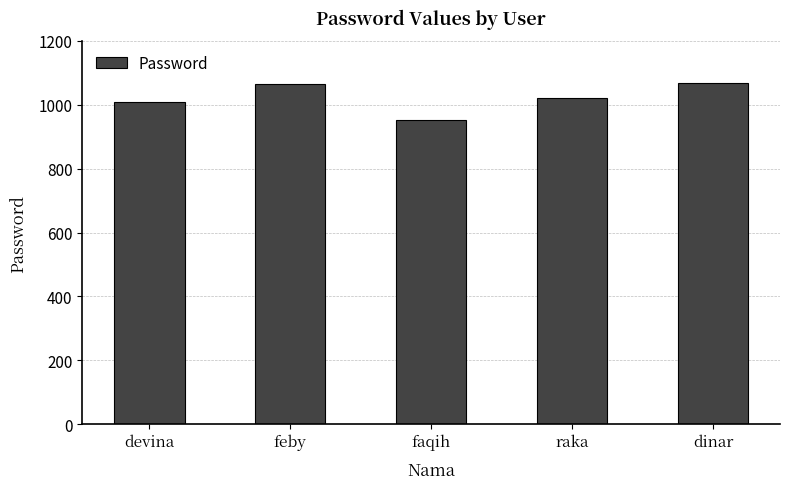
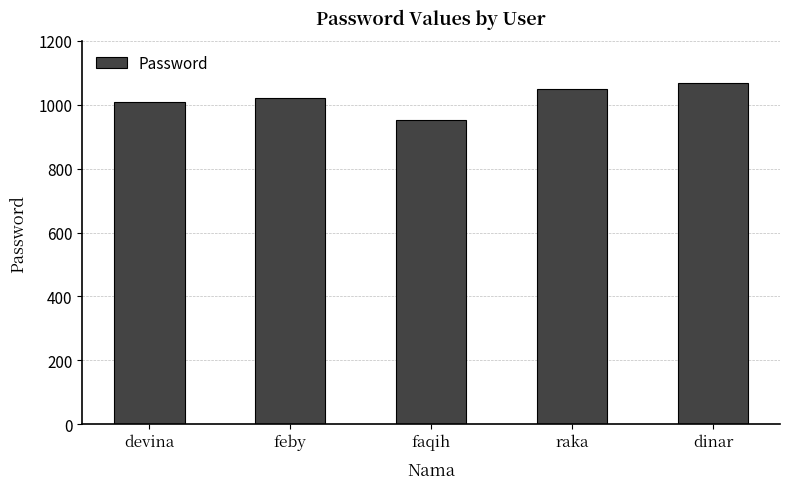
  {
    "devina": 1010,
-   "feby": 1060,
+   "feby": 1020,
    "faqih": 950,
-   "raka": 1020,
+   "raka": 1050,
    "dinar": 1070
  }
